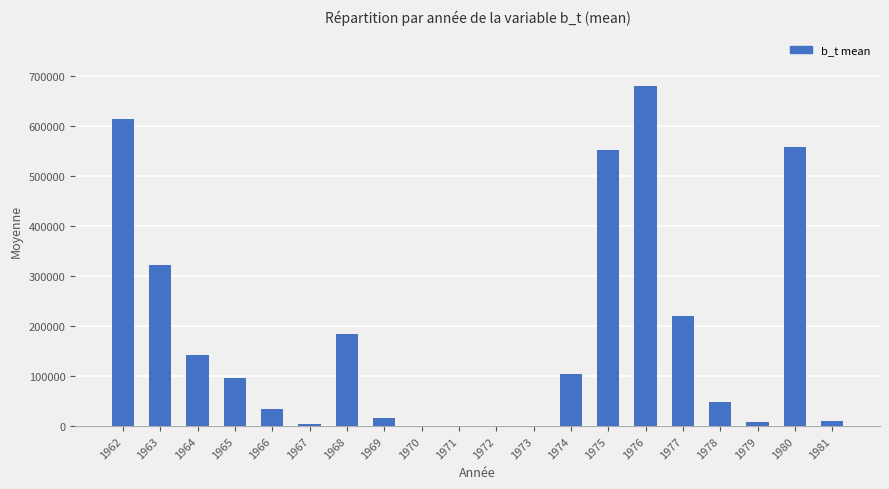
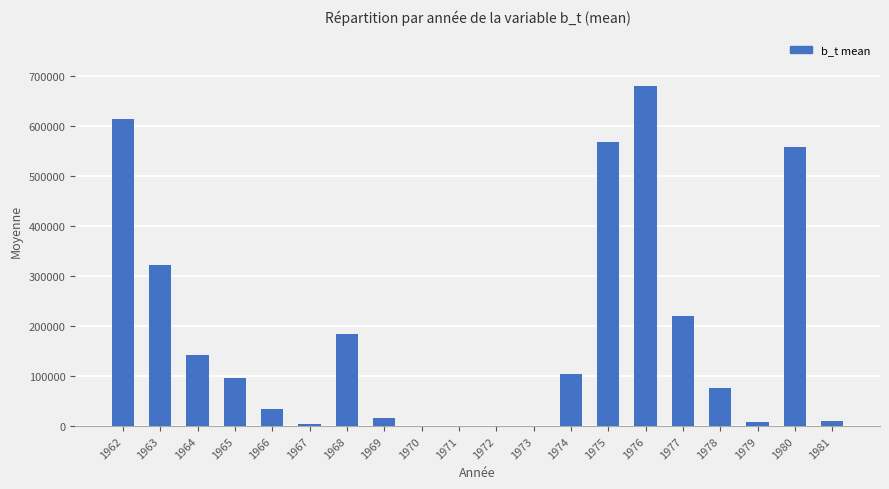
  {
    "1962": 610000,
    "1963": 320000,
    "1964": 140000,
    "1965": 100000,
    "1966": 30000,
    "1968": 180000,
    "1969": 20000,
    "1974": 100000,
-   "1975": 550000,
+   "1975": 570000,
    "1976": 680000,
    "1977": 220000,
-   "1978": 50000,
+   "1978": 80000,
    "1979": 10000,
    "1980": 560000,
    "1981": 10000
  }
